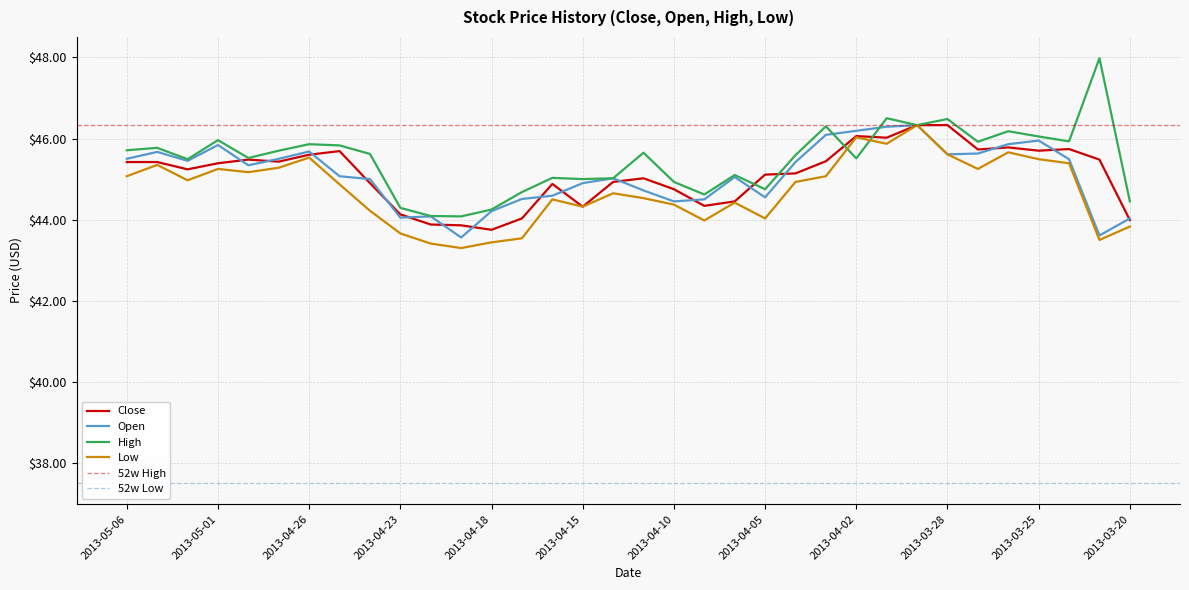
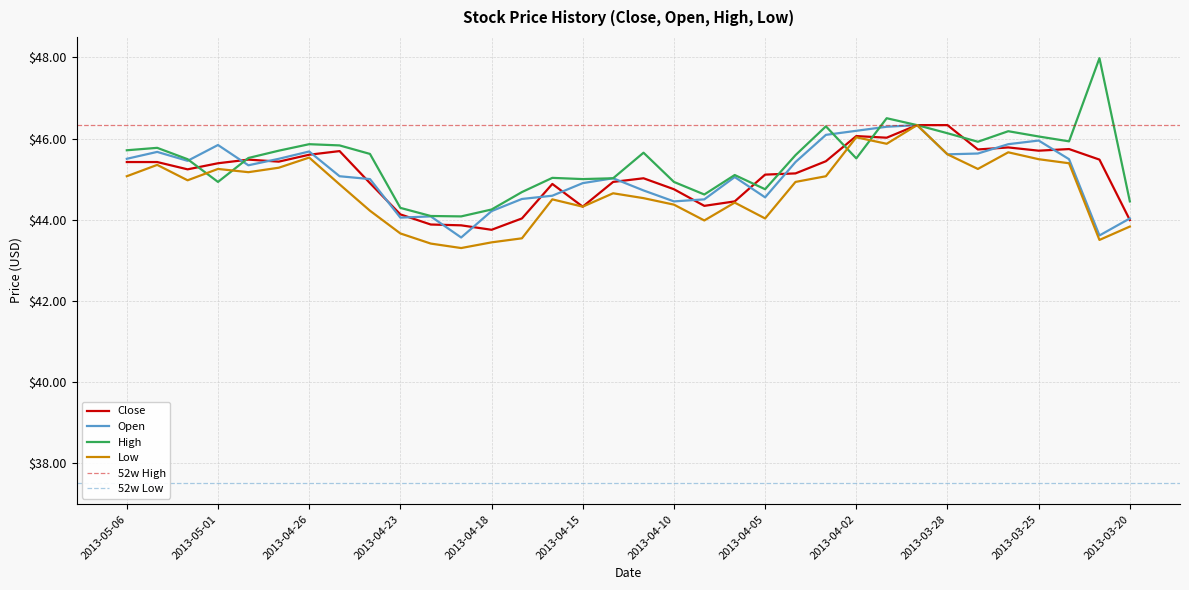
  {
    "Close": {
      "2013-05-06": "$45.4",
      "2013-05-01": "$45.4",
      "2013-04-26": "$45.6",
      "2013-04-23": "$44.1",
      "2013-04-18": "$43.8",
      "2013-04-10": "$44.8",
      "2013-04-05": "$45.1",
      "2013-03-28": "$46.3",
      "2013-03-25": "$45.7"
    },
    "Open": {
      "2013-05-06": "$45.5",
      "2013-05-01": "$45.8",
      "2013-04-26": "$45.7",
      "2013-04-23": "$44.1",
      "2013-04-15": "$44.9",
      "2013-04-10": "$44.5",
      "2013-04-05": "$44.6",
      "2013-04-02": "$46.2",
      "2013-03-25": "$46.0"
    },
    "High": {
      "2013-05-06": "$45.7",
-     "2013-05-01": "$46.0",
+     "2013-05-01": "$44.9",
      "2013-04-26": "$45.9",
      "2013-04-23": "$44.3",
      "2013-04-15": "$45.0",
      "2013-04-10": "$44.9",
      "2013-04-05": "$44.8",
      "2013-04-02": "$45.5",
-     "2013-03-28": "$46.5",
+     "2013-03-28": "$46.1",
      "2013-03-25": "$46.1",
      "2013-03-20": "$44.5"
    },
    "Low": {
      "2013-05-06": "$45.1",
      "2013-05-01": "$45.3",
      "2013-04-26": "$45.5",
      "2013-04-23": "$43.7",
      "2013-04-18": "$43.4",
      "2013-04-10": "$44.4",
      "2013-04-05": "$44.0",
      "2013-03-25": "$45.5",
      "2013-03-20": "$43.8"
    }
  }
